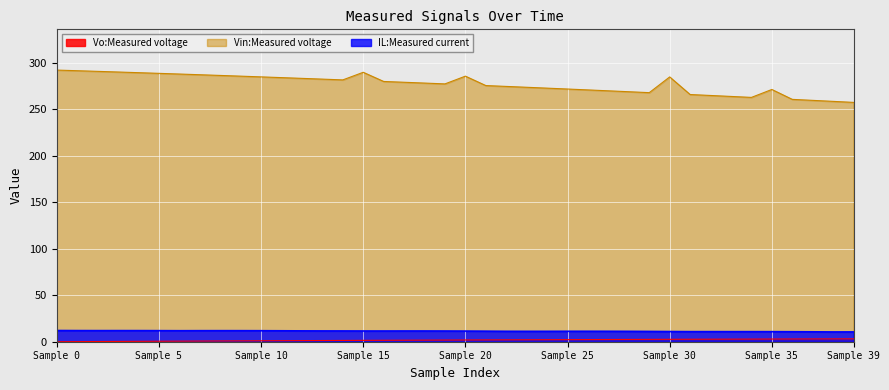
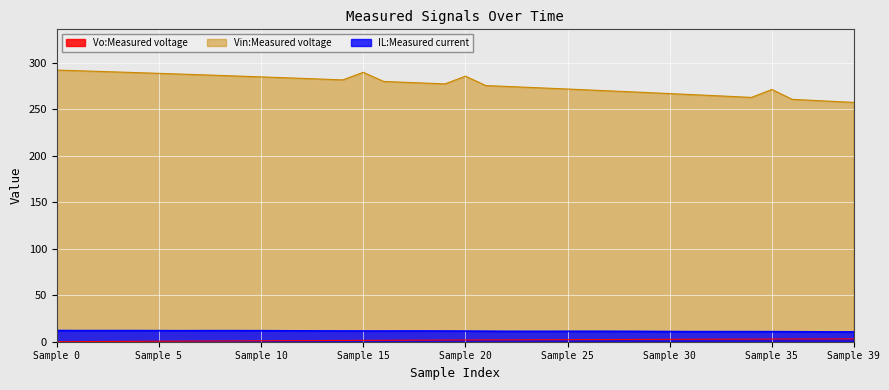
  {
    "Vo:Measured voltage": {
      "Sample 0": 0,
      "Sample 5": 0,
      "Sample 10": 0,
      "Sample 15": 0,
      "Sample 20": 0,
      "Sample 25": 0,
      "Sample 30": 0,
      "Sample 35": 0,
      "Sample 39": 0
    },
    "Vin:Measured voltage": {
      "Sample 0": 290,
      "Sample 5": 290,
      "Sample 10": 280,
      "Sample 15": 290,
      "Sample 20": 290,
      "Sample 25": 270,
-     "Sample 30": 280,
+     "Sample 30": 270,
      "Sample 35": 270,
      "Sample 39": 260
    },
    "IL:Measured current": {
      "Sample 0": 10,
      "Sample 5": 10,
      "Sample 10": 10,
      "Sample 15": 10,
      "Sample 20": 10,
      "Sample 25": 10,
      "Sample 30": 10,
      "Sample 35": 10,
      "Sample 39": 10
    }
  }
